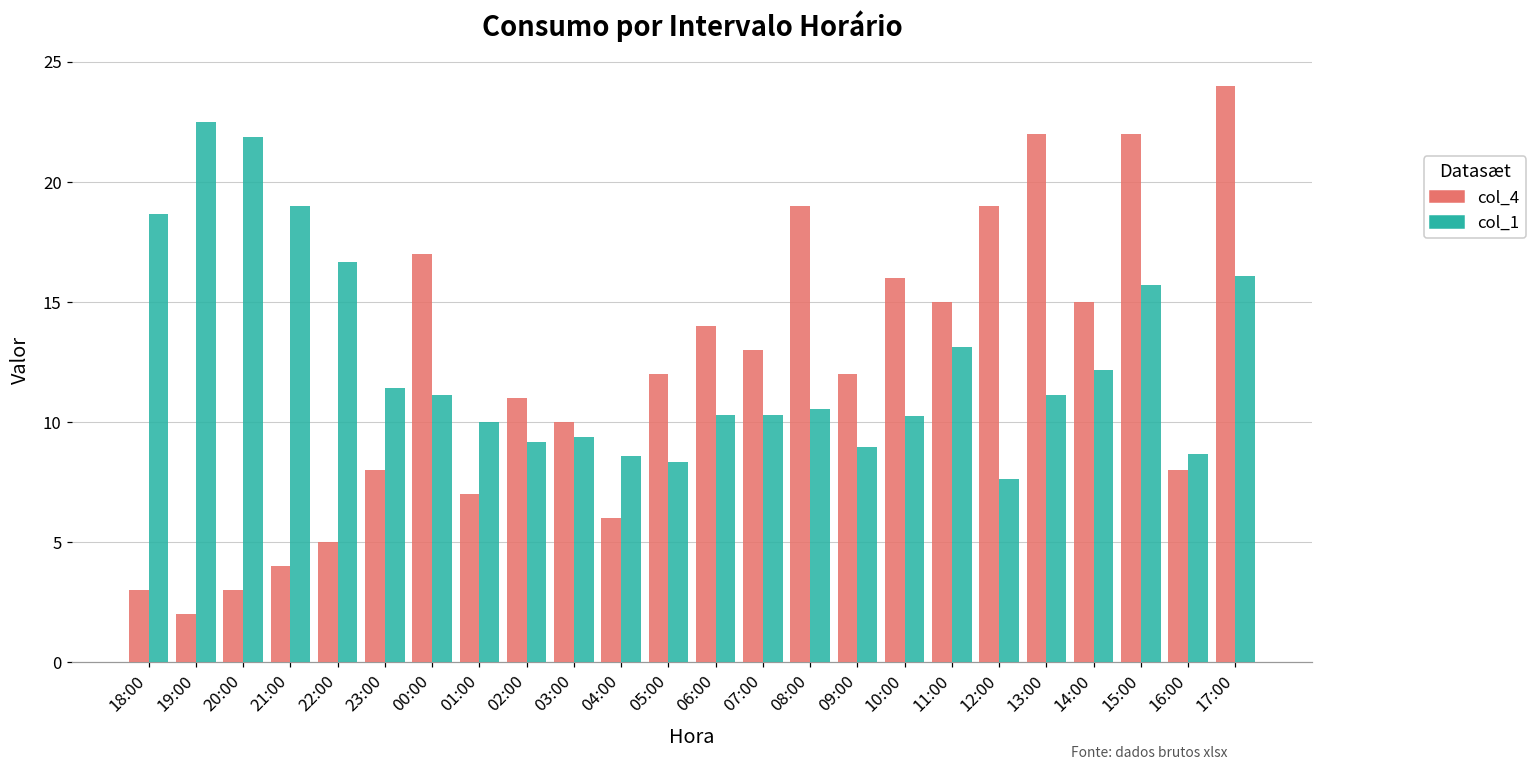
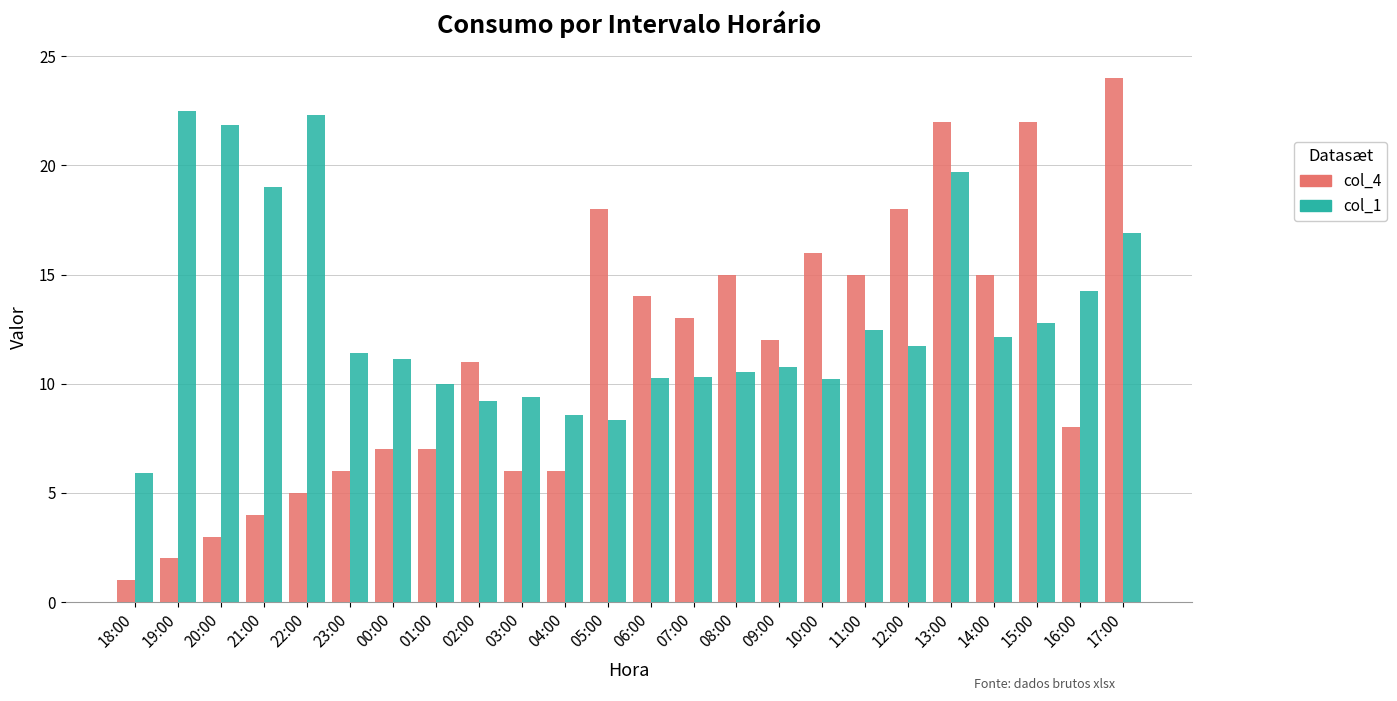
  {
    "col_4": {
-     "18:00": 3,
+     "18:00": 1,
      "19:00": 2,
      "20:00": 3,
      "21:00": 4,
      "22:00": 5,
-     "23:00": 8,
-     "00:00": 17,
+     "23:00": 6,
+     "00:00": 7,
      "01:00": 7,
      "02:00": 11,
-     "03:00": 10,
+     "03:00": 6,
      "04:00": 6,
-     "05:00": 12,
+     "05:00": 18,
      "06:00": 14,
      "07:00": 13,
-     "08:00": 19,
+     "08:00": 15,
      "09:00": 12,
      "10:00": 16,
      "11:00": 15,
-     "12:00": 19,
+     "12:00": 18,
      "13:00": 22,
      "14:00": 15,
      "15:00": 22,
      "16:00": 8,
      "17:00": 24
    },
    "col_1": {
-     "18:00": 18.7,
+     "18:00": 5.9,
      "19:00": 22.5,
      "20:00": 21.9,
      "21:00": 19.0,
-     "22:00": 16.7,
+     "22:00": 22.3,
      "23:00": 11.4,
      "00:00": 11.1,
      "01:00": 10.0,
      "02:00": 9.2,
      "03:00": 9.4,
      "04:00": 8.6,
      "05:00": 8.3,
      "06:00": 10.3,
      "07:00": 10.3,
      "08:00": 10.5,
-     "09:00": 8.9,
+     "09:00": 10.8,
      "10:00": 10.2,
-     "11:00": 13.1,
-     "12:00": 7.6,
-     "13:00": 11.1,
+     "11:00": 12.5,
+     "12:00": 11.8,
+     "13:00": 19.7,
      "14:00": 12.1,
-     "15:00": 15.7,
-     "16:00": 8.7,
-     "17:00": 16.1
+     "15:00": 12.8,
+     "16:00": 14.2,
+     "17:00": 16.9
    }
  }
